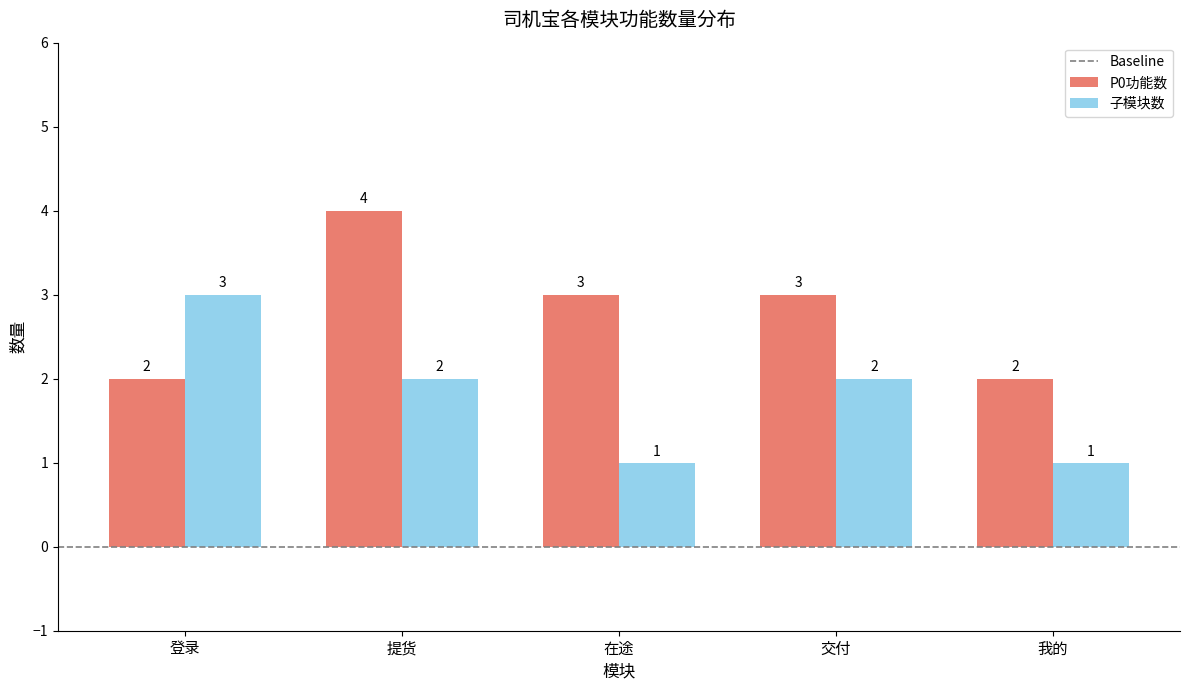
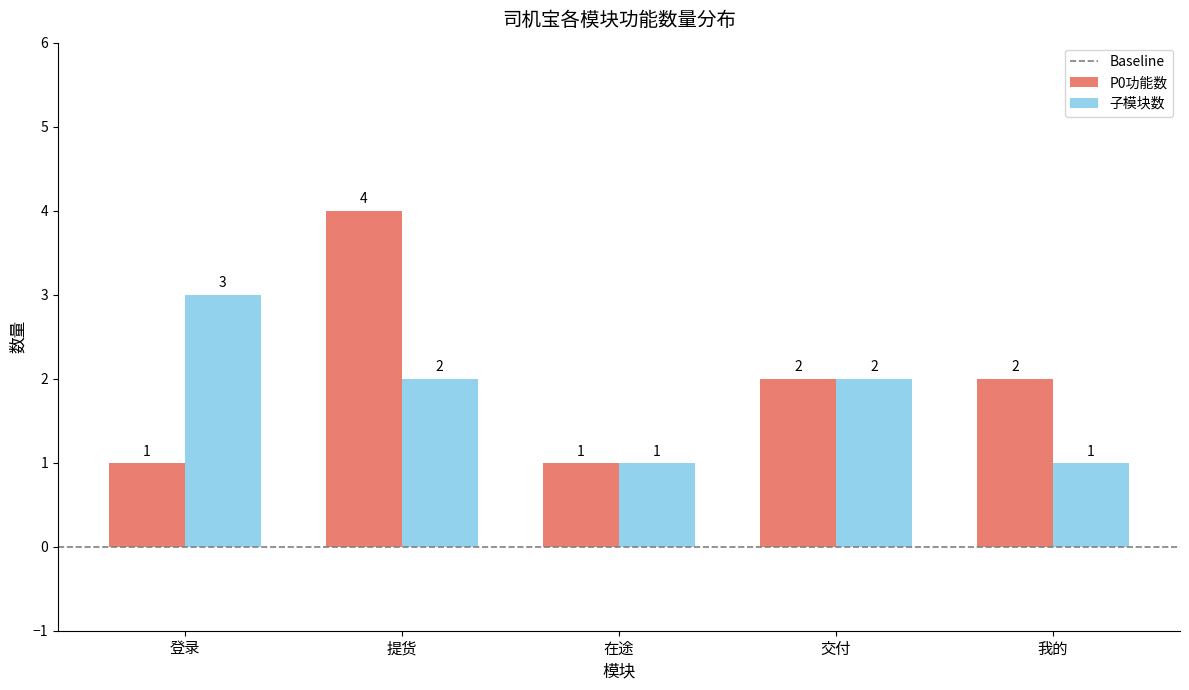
  {
    "P0功能数": {
-     "登录": 2,
+     "登录": 1,
      "提货": 4,
-     "在途": 3,
-     "交付": 3,
+     "在途": 1,
+     "交付": 2,
      "我的": 2
    },
    "子模块数": {
      "登录": 3,
      "提货": 2,
      "在途": 1,
      "交付": 2,
      "我的": 1
    }
  }
